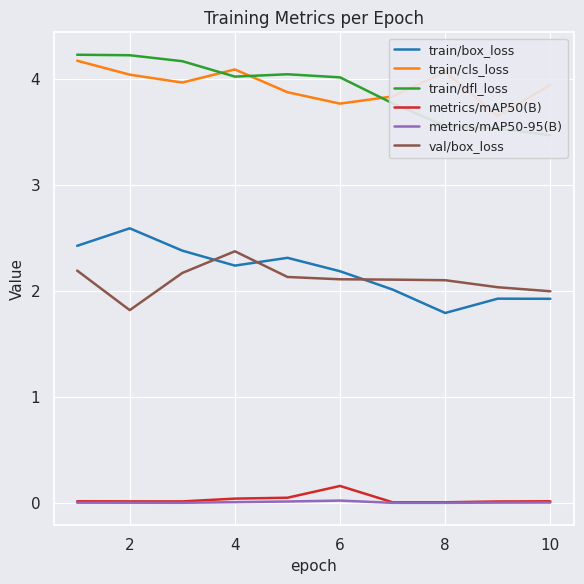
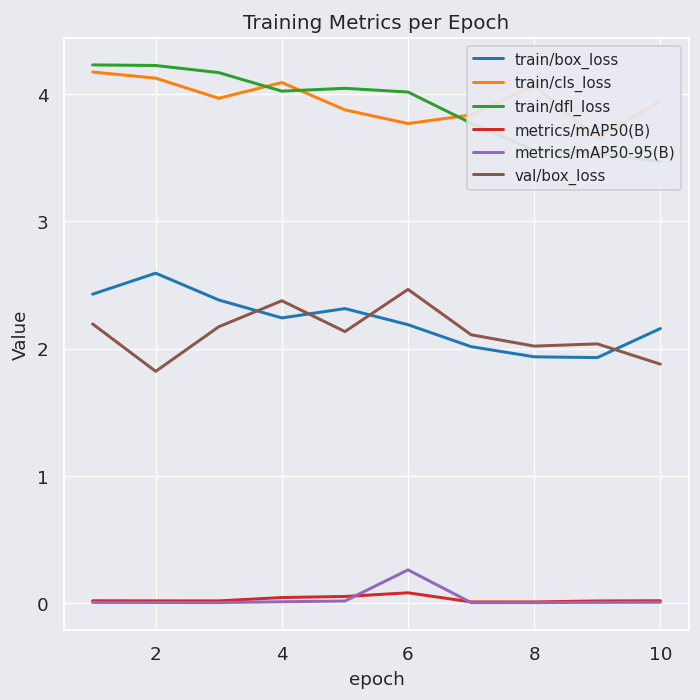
  {
    "train/box_loss": {
      "2": 2.59,
      "4": 2.24,
      "6": 2.19,
-     "8": 1.79,
-     "10": 1.93
+     "8": 1.94,
+     "10": 2.16
    },
    "train/cls_loss": {
-     "2": 4.04,
+     "2": 4.13,
      "4": 4.09,
      "6": 3.77
    },
    "train/dfl_loss": {
      "2": 4.22,
      "4": 4.02,
      "6": 4.02
    },
    "metrics/mAP50(B)": {
      "4": 0.04,
-     "6": 0.16
+     "6": 0.08
    },
    "metrics/mAP50-95(B)": {
      "4": 0.01,
-     "6": 0.03
+     "6": 0.26
    },
    "val/box_loss": {
      "2": 1.82,
      "4": 2.38,
-     "6": 2.11,
-     "8": 2.10,
-     "10": 2.00
+     "6": 2.47,
+     "8": 2.02,
+     "10": 1.88
    }
  }
